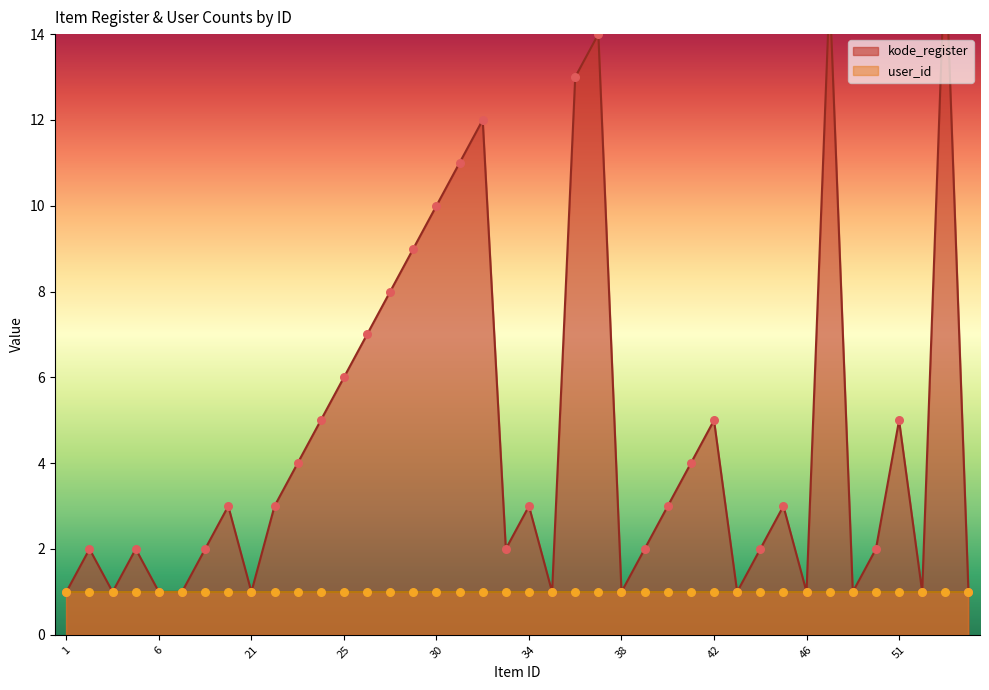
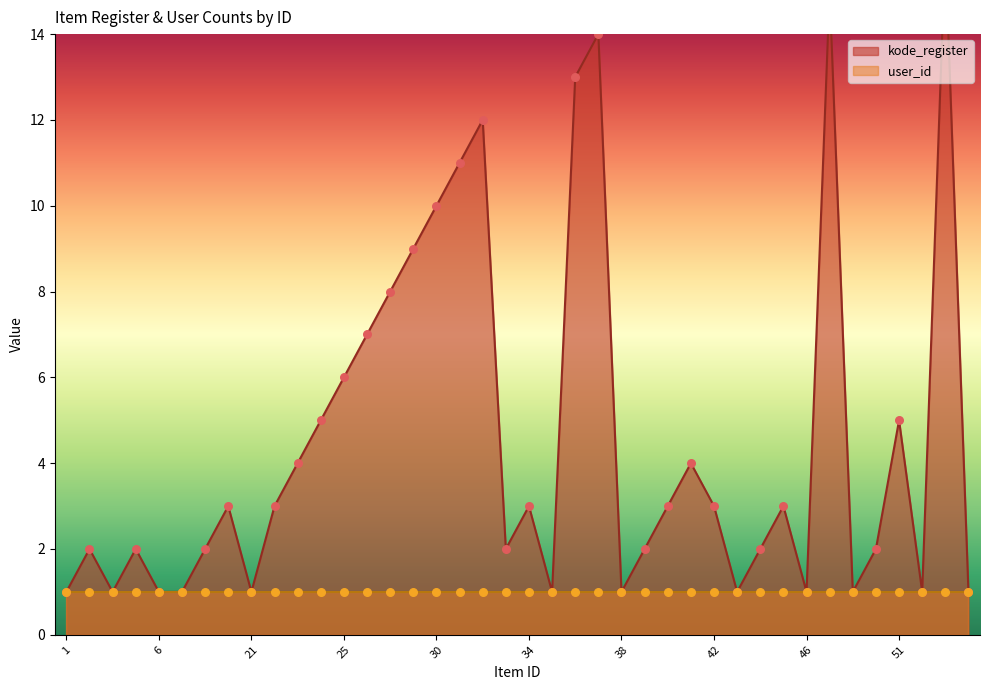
  {
    "kode_register": {
-     "42": 5,
+     "42": 3,
      "51": 5
    },
    "user_id": {
      "42": 1,
      "51": 1
    }
  }
